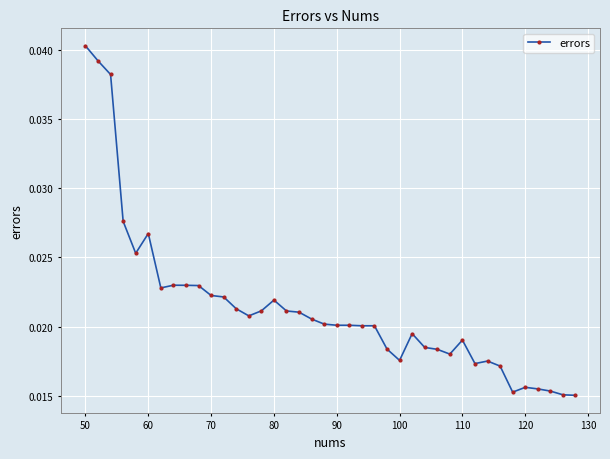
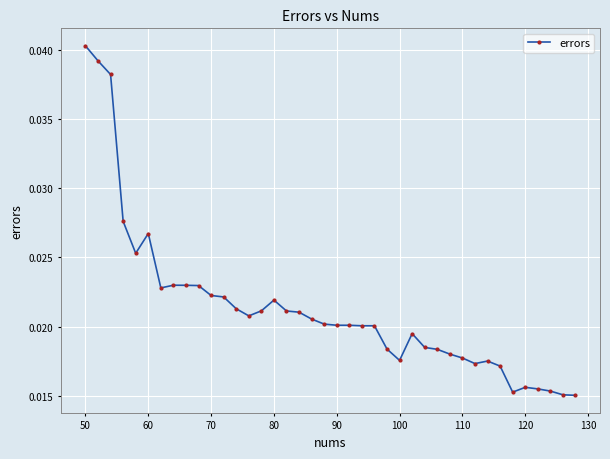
  {
    "50": 0.0403,
    "60": 0.0267,
    "70": 0.0222,
    "80": 0.0219,
    "90": 0.0201,
    "100": 0.0176,
-   "110": 0.0190,
+   "110": 0.0177,
    "120": 0.0156
  }
